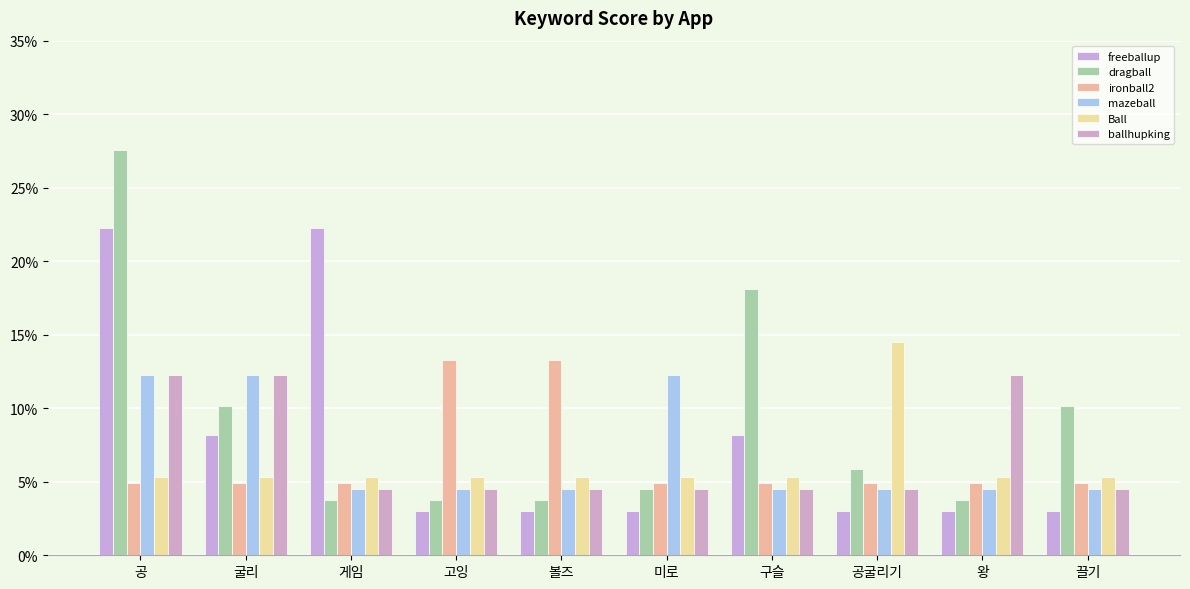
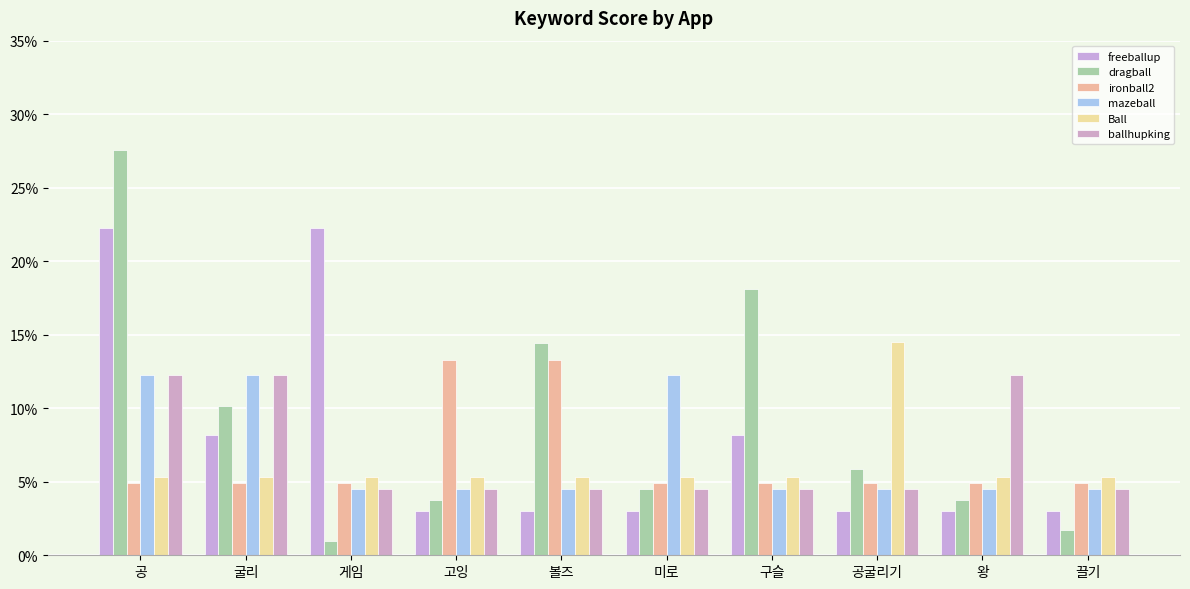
  {
    "dragball": {
      "공": "27.5%",
      "굴리": "10.1%",
-     "게임": "3.7%",
+     "게임": "1.0%",
      "고잉": "3.7%",
-     "볼즈": "3.7%",
+     "볼즈": "14.5%",
      "미로": "4.5%",
      "구슬": "18.1%",
      "공굴리기": "5.8%",
      "왕": "3.7%",
-     "끌기": "10.1%"
+     "끌기": "1.7%"
    }
  }
